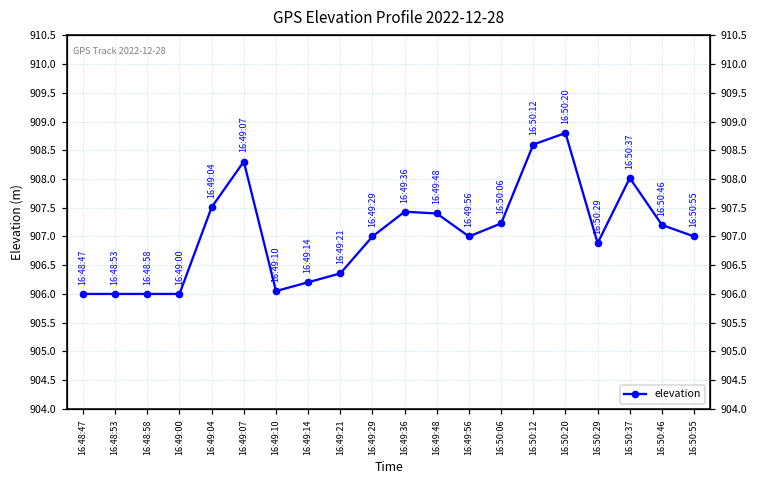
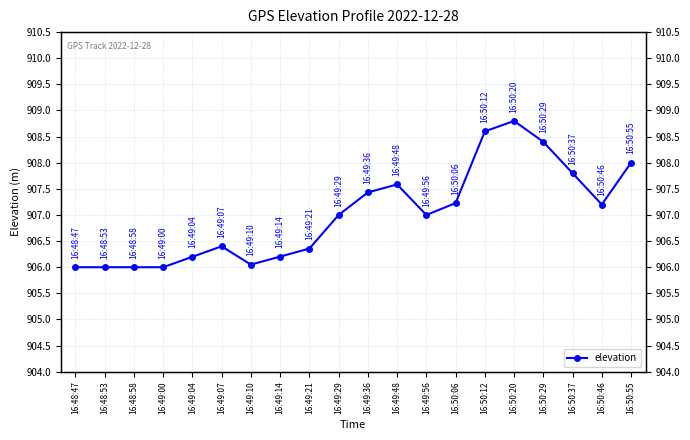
  {
-   "16:49:04": 907.5,
-   "16:49:07": 908.3,
-   "16:49:48": 907.4,
-   "16:50:29": 906.9,
-   "16:50:37": 908.0,
-   "16:50:55": 907
+   "16:49:04": 906.2,
+   "16:49:07": 906.4,
+   "16:49:48": 907.6,
+   "16:50:29": 908.4,
+   "16:50:37": 907.8,
+   "16:50:55": 908
  }
